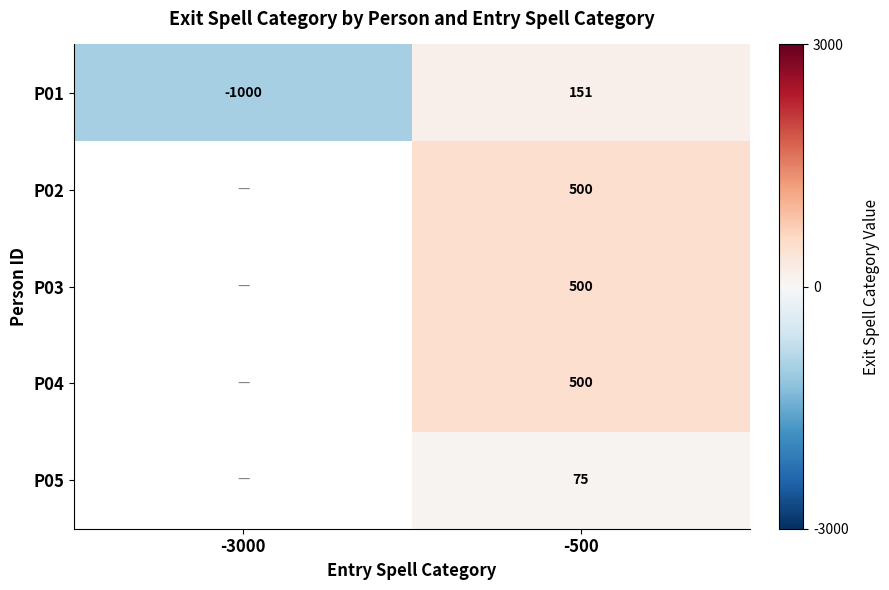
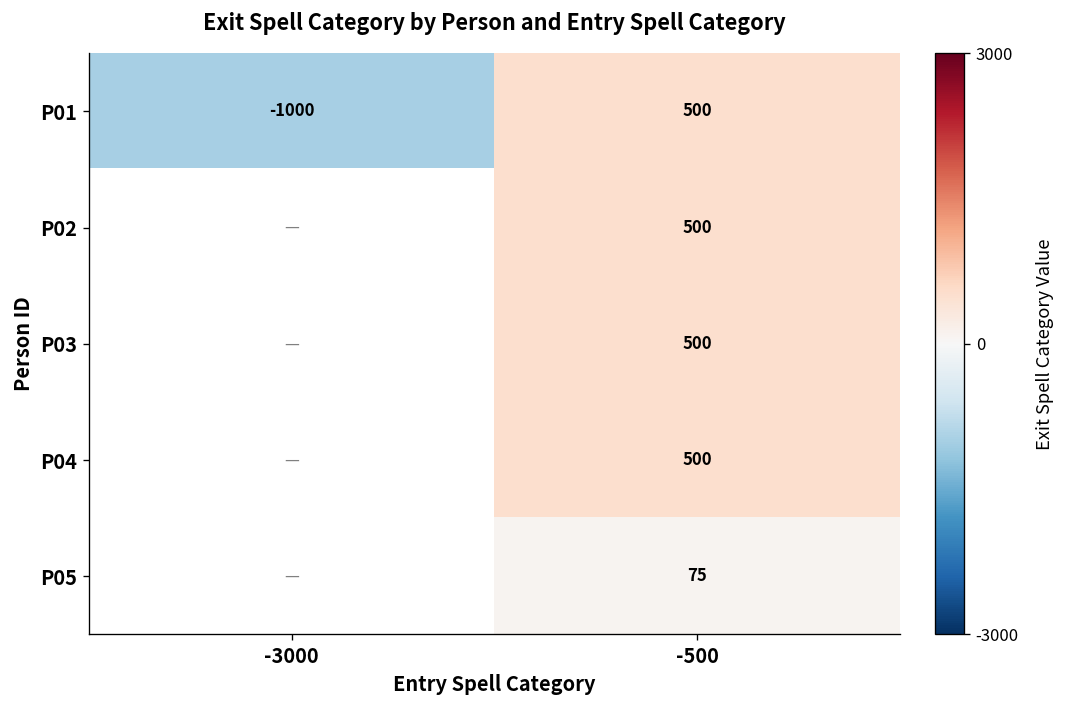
  {
    "P01": {
      "-3000": -1000,
-     "-500": 151
+     "-500": 500
    },
    "P02": {
      "-500": 500
    },
    "P03": {
      "-500": 500
    },
    "P04": {
      "-500": 500
    },
    "P05": {
      "-500": 75
    }
  }
